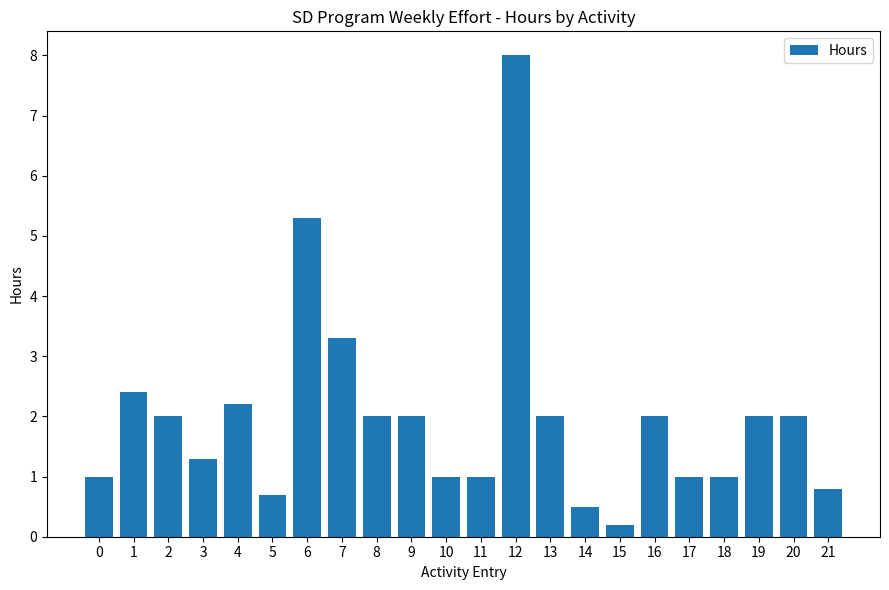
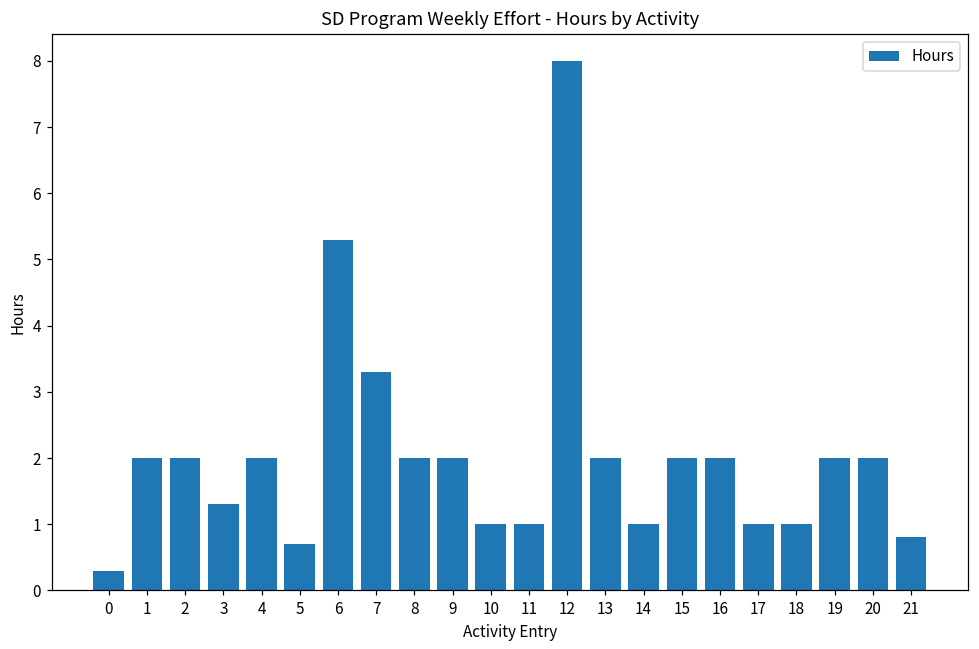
  {
-   "0": 1.0,
-   "1": 2.4,
+   "0": 0.3,
+   "1": 2.0,
    "2": 2.0,
    "3": 1.3,
-   "4": 2.2,
+   "4": 2.0,
    "5": 0.7,
    "6": 5.3,
    "7": 3.3,
    "8": 2.0,
    "9": 2.0,
    "10": 1.0,
    "11": 1.0,
    "12": 8.0,
    "13": 2.0,
-   "14": 0.5,
-   "15": 0.2,
+   "14": 1.0,
+   "15": 2.0,
    "16": 2.0,
    "17": 1.0,
    "18": 1.0,
    "19": 2.0,
    "20": 2.0,
    "21": 0.8
  }
